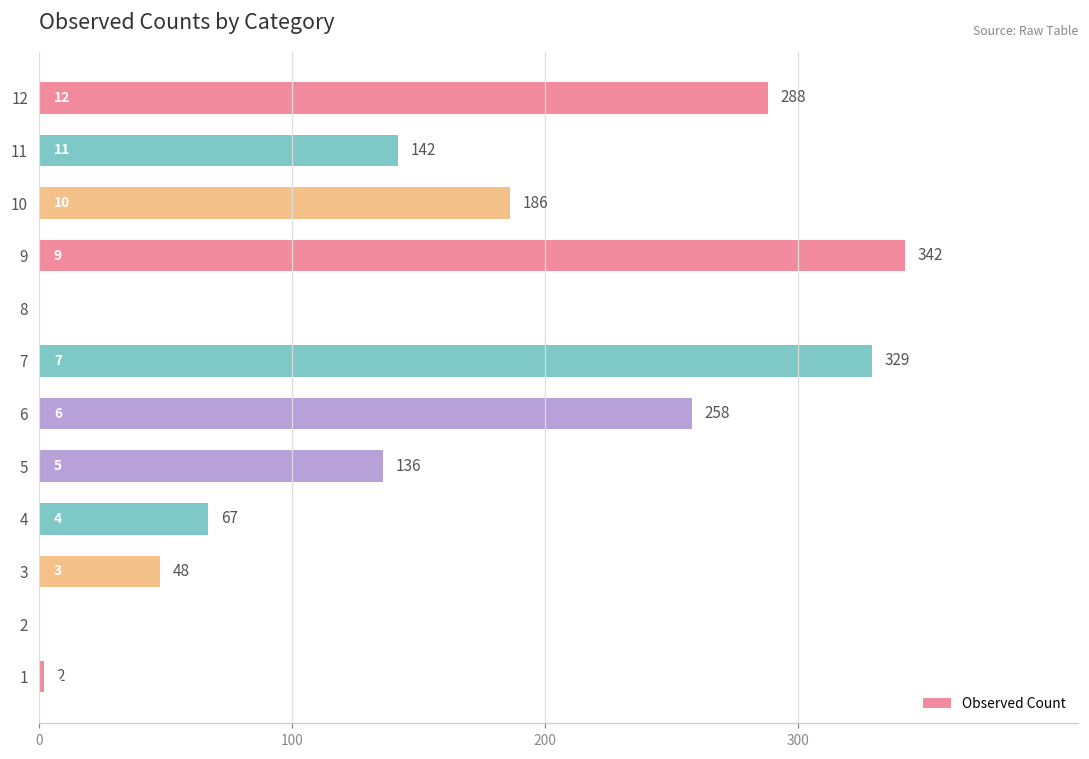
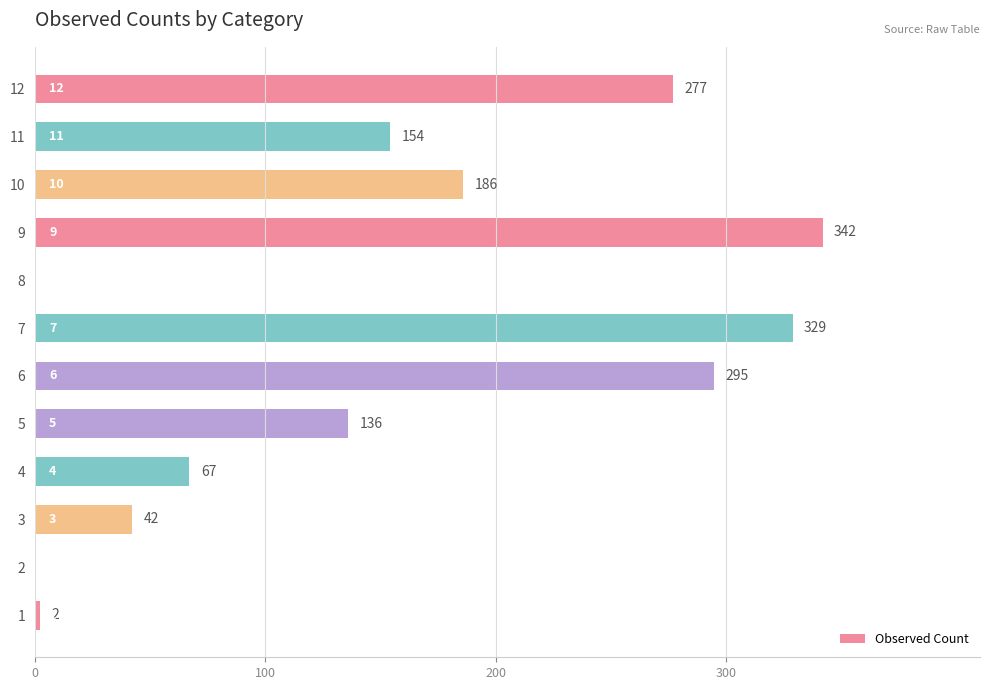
  {
-   "12": 288,
-   "11": 142,
+   "12": 277,
+   "11": 154,
    "10": 186,
    "9": 342,
    "7": 329,
-   "6": 258,
+   "6": 295,
    "5": 136,
    "4": 67,
-   "3": 48,
+   "3": 42,
    "1": 2
  }
